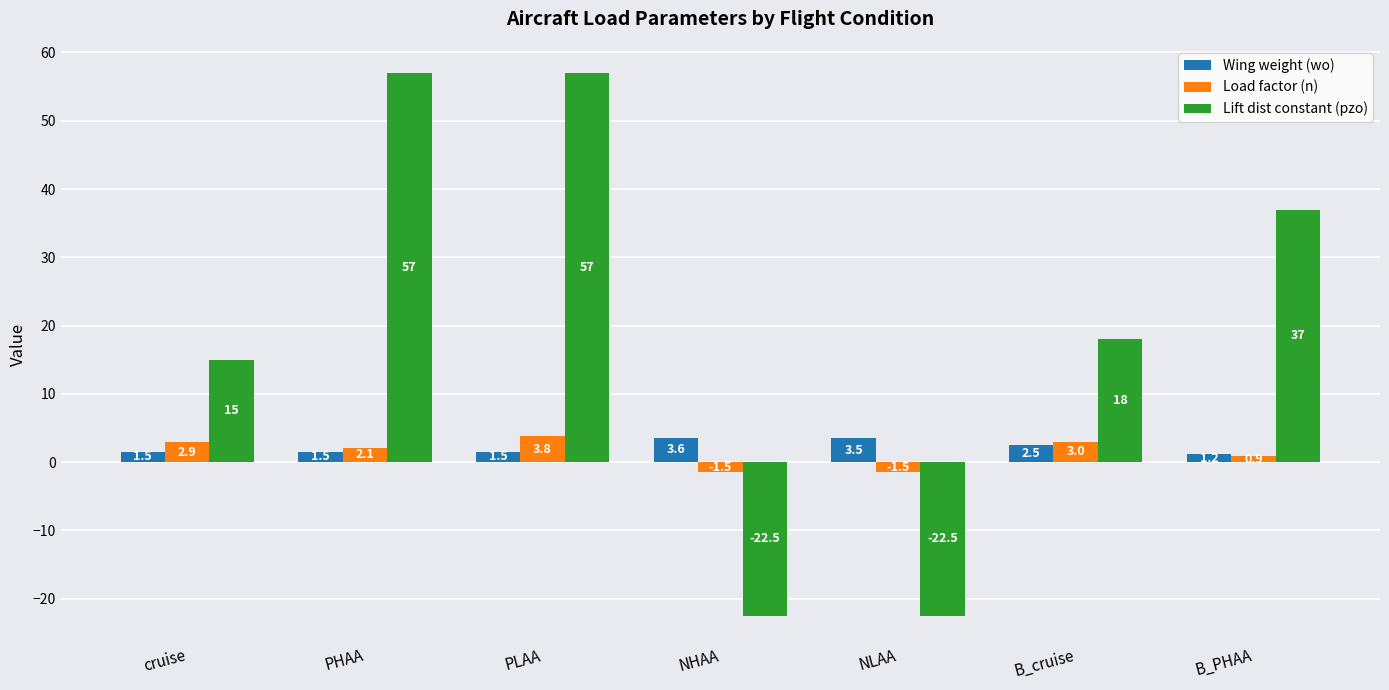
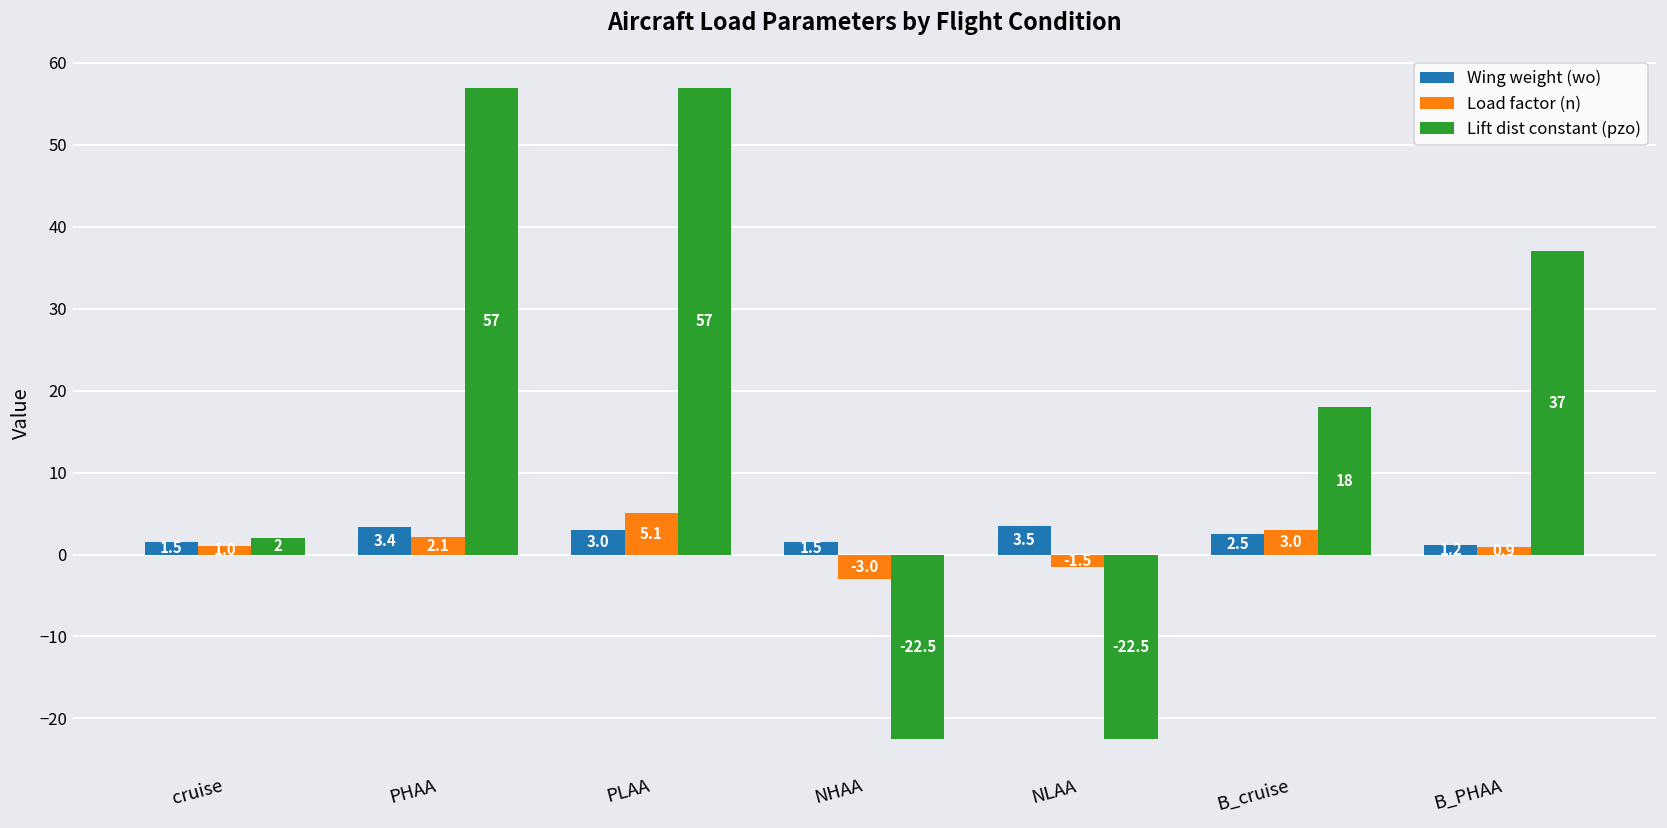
  {
    "Wing weight (wo)": {
      "cruise": 1.5,
-     "PHAA": 1.5,
-     "PLAA": 1.5,
-     "NHAA": 3.6,
+     "PHAA": 3.4,
+     "PLAA": 3.0,
+     "NHAA": 1.5,
      "NLAA": 3.5,
      "B_cruise": 2.5
    },
    "Load factor (n)": {
-     "cruise": 3,
+     "cruise": 1,
      "PHAA": 2.1,
-     "PLAA": 3.8,
-     "NHAA": -1.5,
+     "PLAA": 5.1,
+     "NHAA": -3.0,
      "NLAA": -1.5,
      "B_cruise": 3.0
    },
    "Lift dist constant (pzo)": {
-     "cruise": 15,
+     "cruise": 2,
      "PHAA": 57,
      "PLAA": 57,
      "NHAA": -22.5,
      "NLAA": -22.5,
      "B_cruise": 18,
      "B_PHAA": 37
    }
  }
